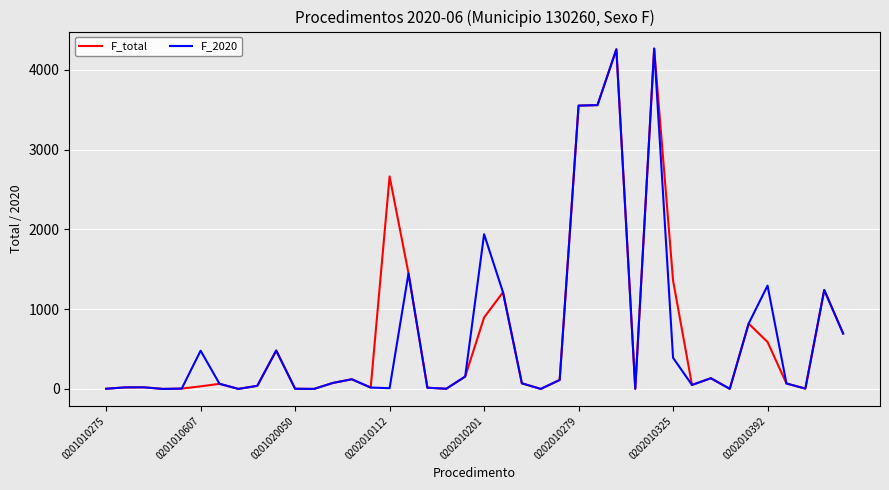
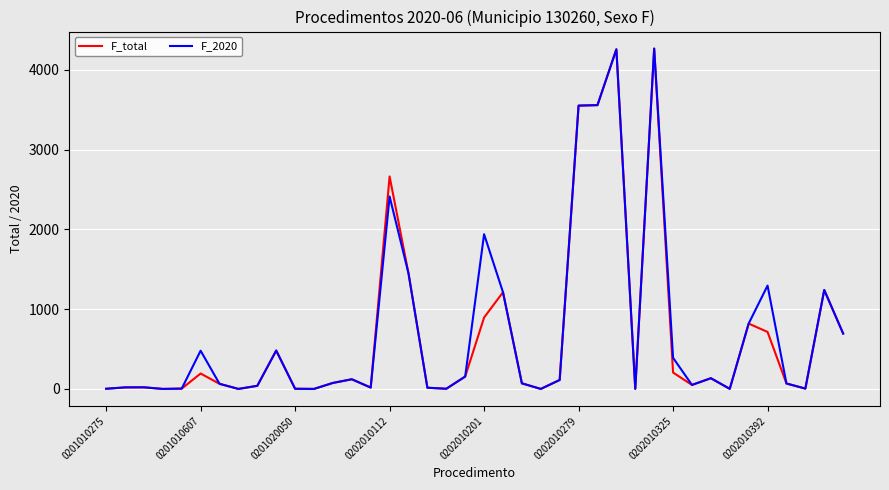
  {
    "F_total": {
-     "0201010607": 0,
+     "0201010607": 200,
      "0202010112": 2700,
      "0202010201": 900,
-     "0202010325": 1400,
-     "0202010392": 600
+     "0202010325": 200,
+     "0202010392": 700
    },
    "F_2020": {
      "0201010607": 500,
-     "0202010112": 0,
+     "0202010112": 2400,
      "0202010201": 1900,
      "0202010325": 400,
      "0202010392": 1300
    }
  }
